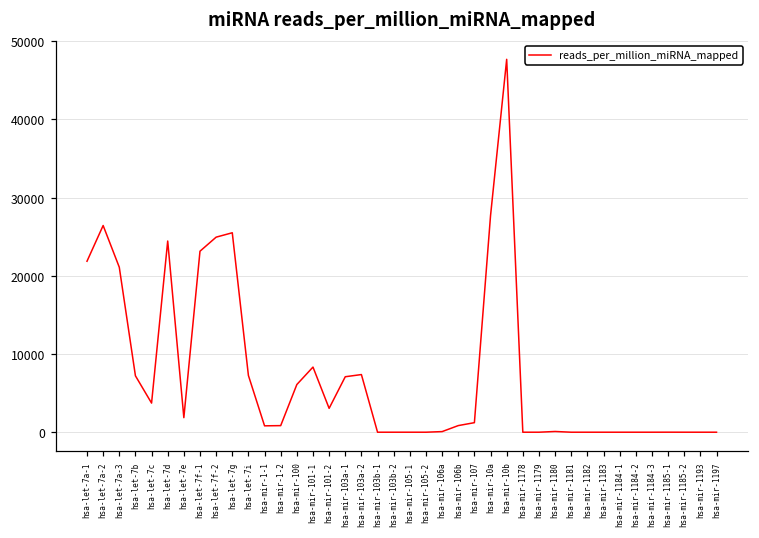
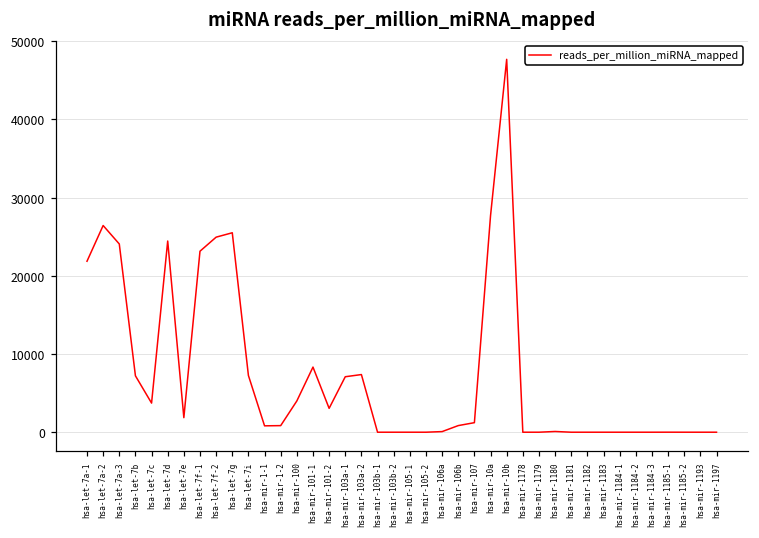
  {
    "hsa-let-7a-1": 22000,
    "hsa-let-7a-2": 26000,
-   "hsa-let-7a-3": 21000,
+   "hsa-let-7a-3": 24000,
    "hsa-let-7b": 7000,
    "hsa-let-7c": 4000,
    "hsa-let-7d": 24000,
    "hsa-let-7e": 2000,
    "hsa-let-7f-1": 23000,
    "hsa-let-7f-2": 25000,
    "hsa-let-7g": 26000,
    "hsa-let-7i": 7000,
    "hsa-mir-1-1": 1000,
    "hsa-mir-1-2": 1000,
-   "hsa-mir-100": 6000,
+   "hsa-mir-100": 4000,
    "hsa-mir-101-1": 8000,
    "hsa-mir-101-2": 3000,
    "hsa-mir-103a-1": 7000,
    "hsa-mir-103a-2": 7000,
    "hsa-mir-103b-1": 0,
    "hsa-mir-103b-2": 0,
    "hsa-mir-105-1": 0,
    "hsa-mir-105-2": 0,
    "hsa-mir-106a": 0,
    "hsa-mir-106b": 1000,
    "hsa-mir-107": 1000,
    "hsa-mir-10a": 28000,
    "hsa-mir-10b": 48000,
    "hsa-mir-1178": 0,
    "hsa-mir-1179": 0,
    "hsa-mir-1180": 0,
    "hsa-mir-1181": 0,
    "hsa-mir-1182": 0,
    "hsa-mir-1183": 0,
    "hsa-mir-1184-1": 0,
    "hsa-mir-1184-2": 0,
    "hsa-mir-1184-3": 0,
    "hsa-mir-1185-1": 0,
    "hsa-mir-1185-2": 0,
    "hsa-mir-1193": 0,
    "hsa-mir-1197": 0
  }
